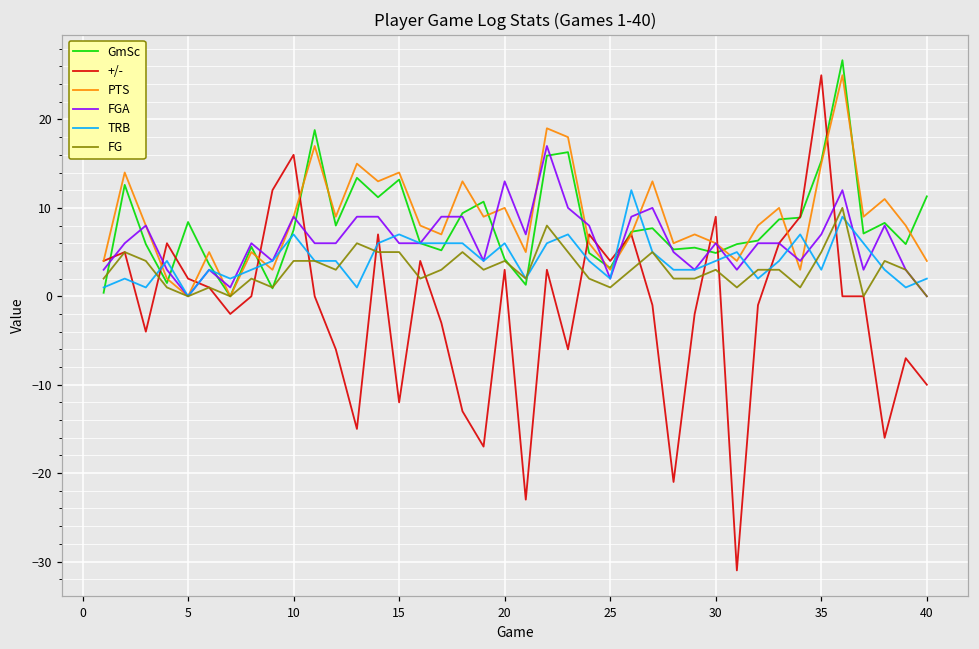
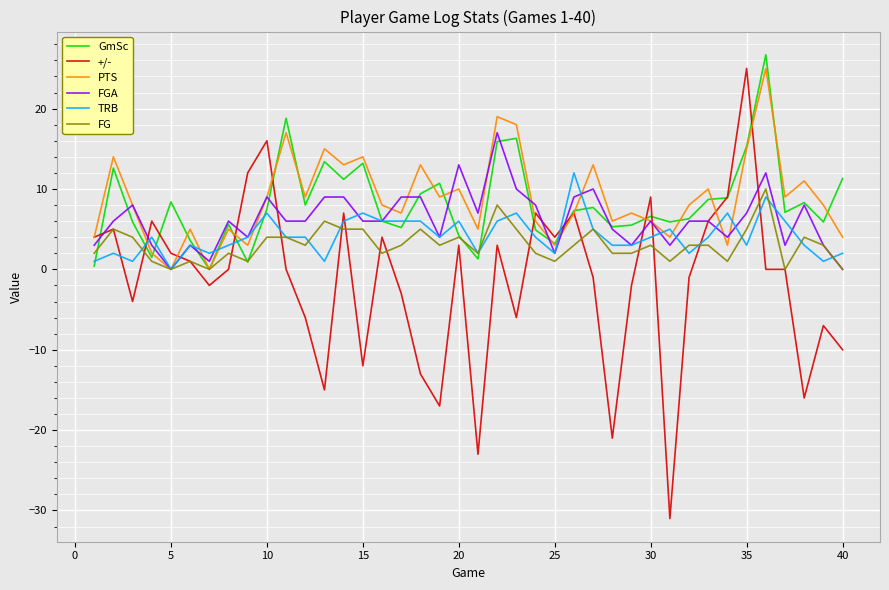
  {
    "GmSc": {
      "5": 8,
      "10": 8,
      "15": 13,
-     "30": 5,
+     "30": 7,
      "40": 11
    },
    "+/-": {
      "5": 2,
      "10": 16,
      "15": -12,
      "20": 3,
      "25": 4,
      "30": 9,
      "35": 25,
      "40": -10
    },
    "PTS": {
      "15": 14,
      "20": 10,
      "40": 4
    },
    "FGA": {
      "15": 6,
      "20": 13,
      "35": 7
    },
    "TRB": {
      "10": 7,
      "15": 7,
      "20": 6,
      "30": 4,
      "35": 3,
      "40": 2
    },
    "FG": {
      "10": 4,
      "15": 5,
      "25": 1,
      "30": 3,
      "35": 5
    }
  }
